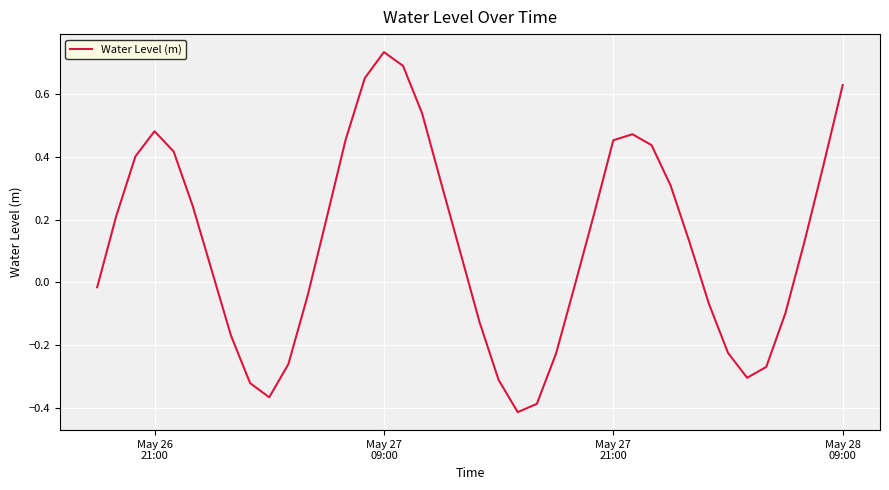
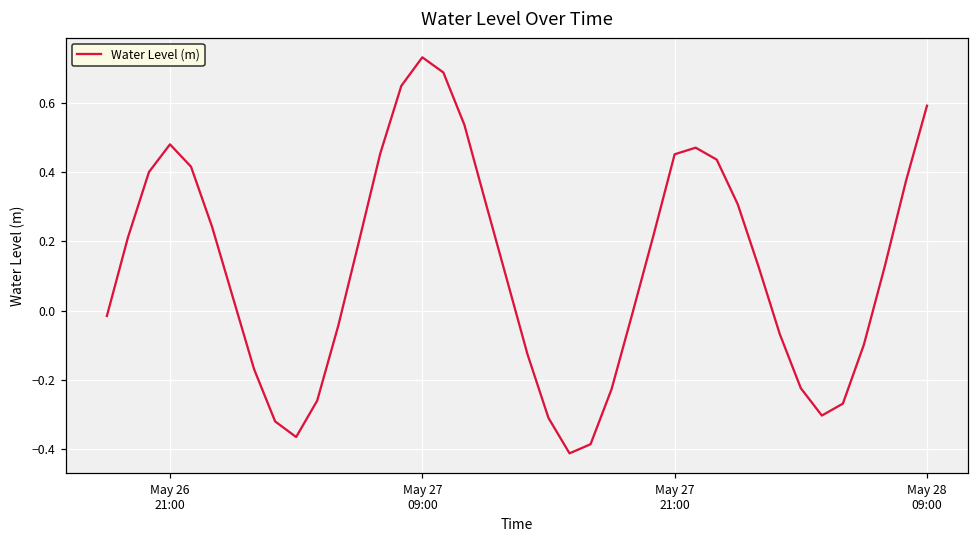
  {
    "May 26 21:00": 0.48,
    "May 27 09:00": 0.73,
    "May 27 21:00": 0.45,
-   "May 28 09:00": 0.63
+   "May 28 09:00": 0.59
  }
